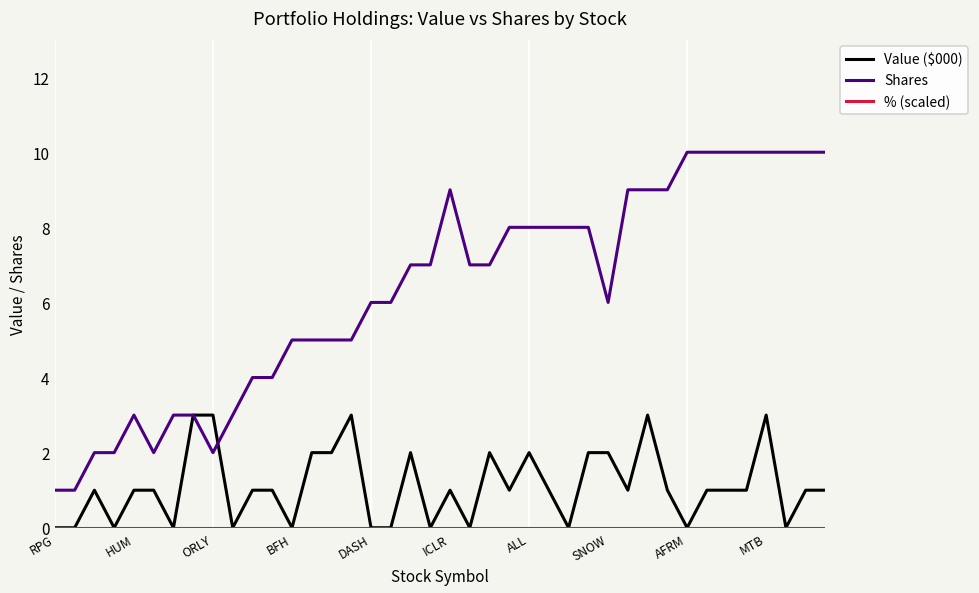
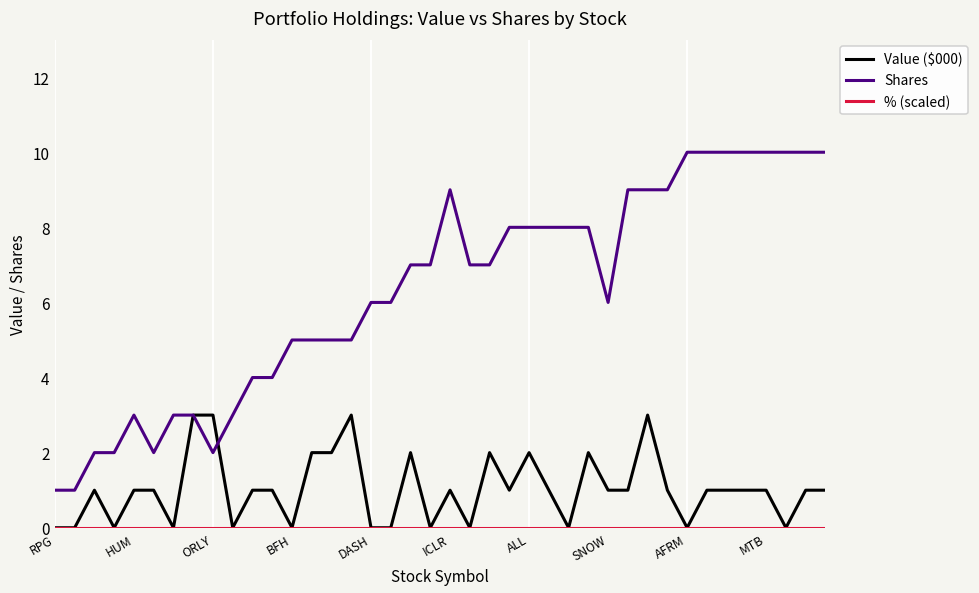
  {
    "Value ($000)": {
      "HUM": 1,
      "ORLY": 3,
      "ICLR": 1,
      "ALL": 2,
-     "SNOW": 2,
-     "MTB": 3
+     "SNOW": 1,
+     "MTB": 1
    },
    "Shares": {
      "RPG": 1,
      "HUM": 3,
      "ORLY": 2,
      "BFH": 5,
      "DASH": 6,
      "ICLR": 9,
      "ALL": 8,
      "SNOW": 6,
      "AFRM": 10,
      "MTB": 10
    },
    "% (scaled)": {
      "HUM": 0,
      "ORLY": 0,
      "ICLR": 0,
      "ALL": 0,
      "SNOW": 0,
      "MTB": 0
    }
  }
